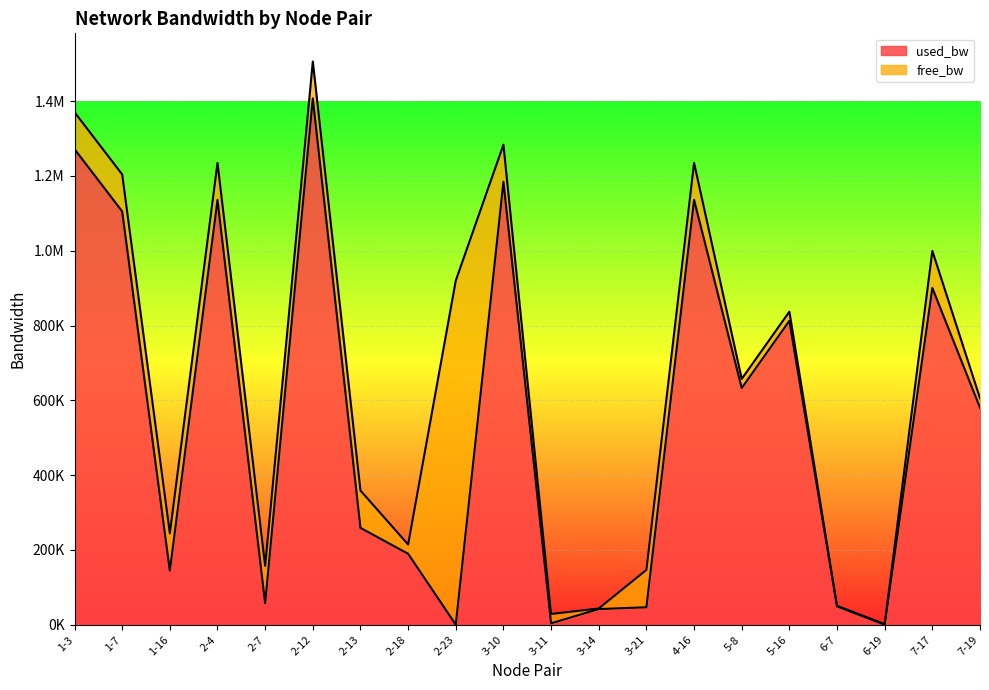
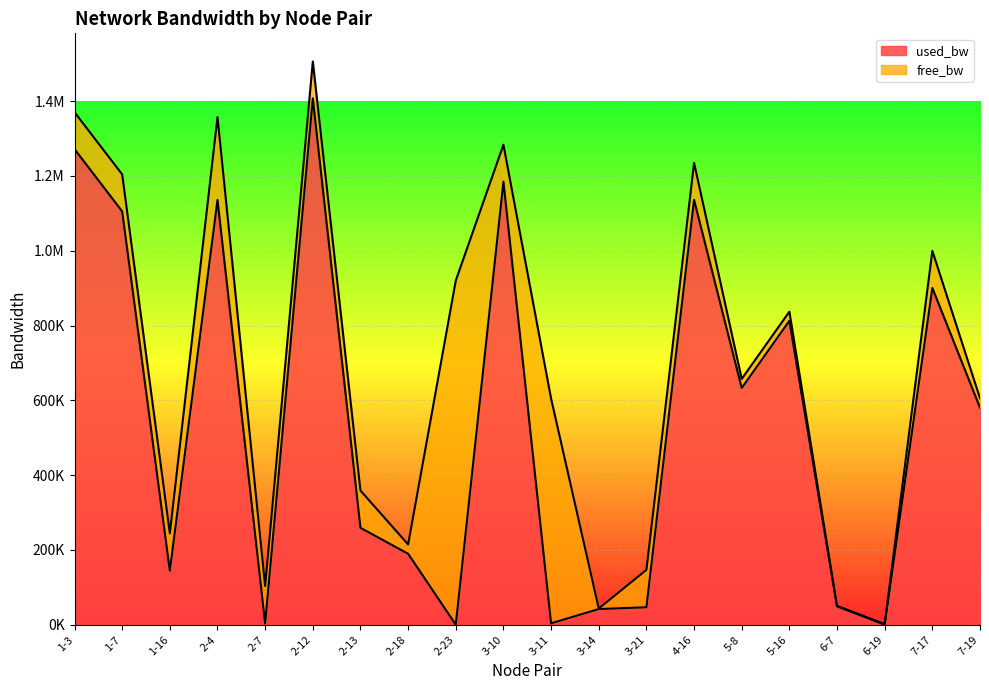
  {
    "used_bw": {
      "1-3": 1270000,
      "1-7": 1110000,
      "1-16": 140000,
      "2-4": 1140000,
-     "2-7": 60000,
+     "2-7": 0,
      "2-12": 1410000,
      "2-13": 260000,
      "2-18": 190000,
      "2-23": 0,
      "3-10": 1180000,
      "3-11": 0,
      "3-21": 50000,
      "4-16": 1140000,
      "5-8": 630000,
      "5-16": 810000,
      "7-17": 900000,
      "7-19": 580000
    },
    "free_bw": {
      "1-3": 100000,
      "1-7": 100000,
      "1-16": 100000,
-     "2-4": 100000,
+     "2-4": 220000,
      "2-7": 100000,
      "2-12": 100000,
      "2-13": 100000,
      "2-18": 20000,
      "2-23": 920000,
      "3-10": 100000,
-     "3-11": 20000,
+     "3-11": 600000,
      "3-21": 100000,
      "4-16": 100000,
      "5-8": 20000,
      "5-16": 20000,
      "7-17": 100000,
      "7-19": 20000
    }
  }
